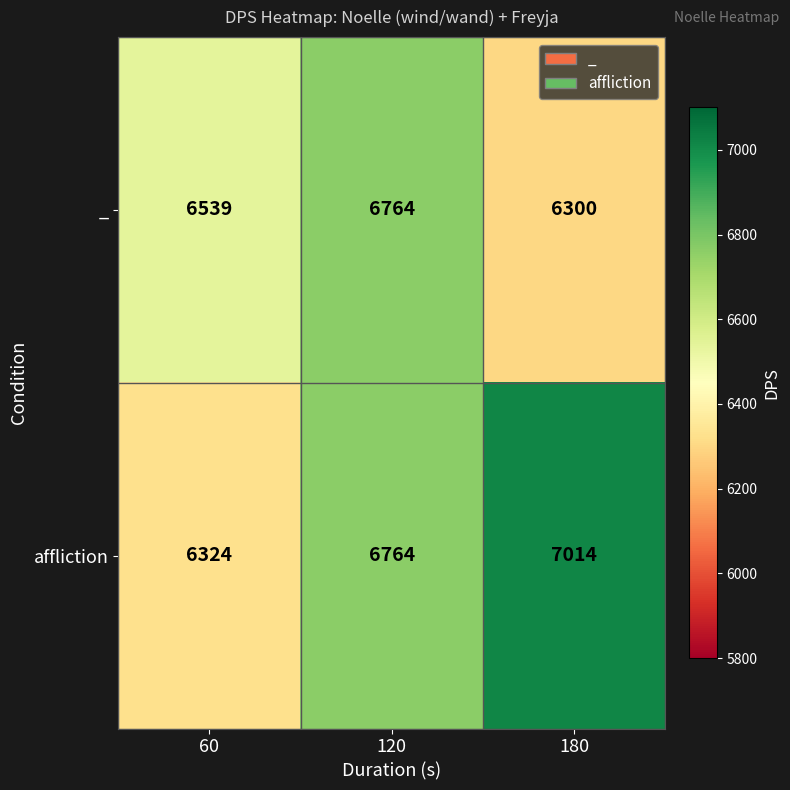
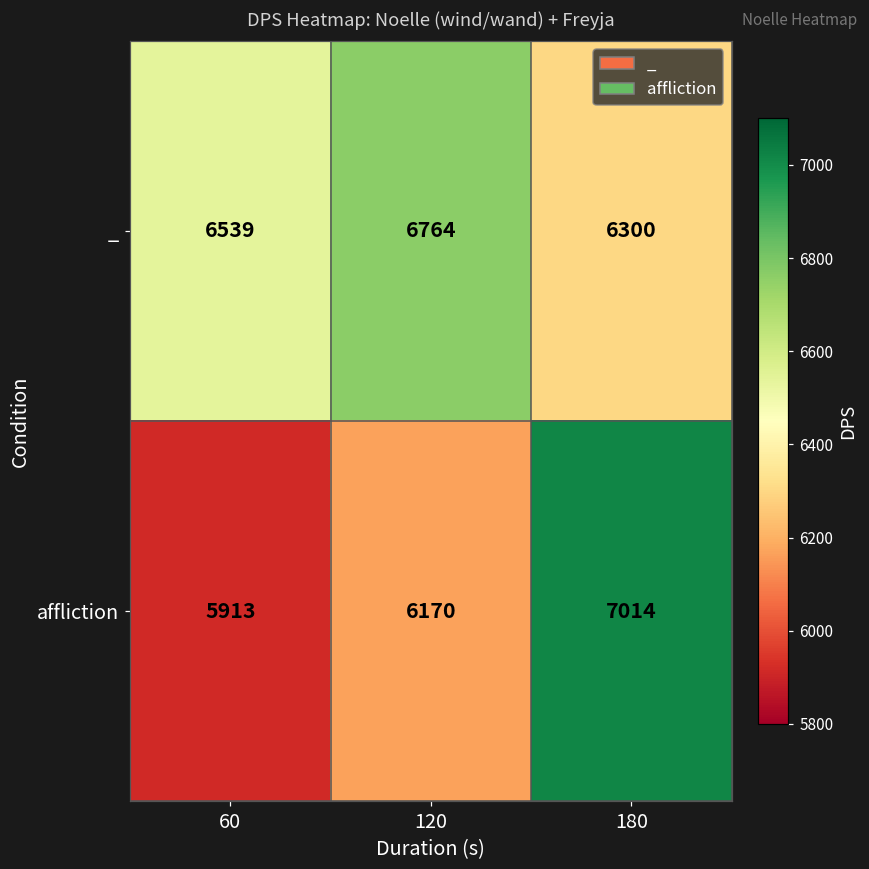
  {
    "_": {
      "60": 6539,
      "120": 6764,
      "180": 6300
    },
    "affliction": {
-     "60": 6324,
-     "120": 6764,
+     "60": 5913,
+     "120": 6170,
      "180": 7014
    }
  }
